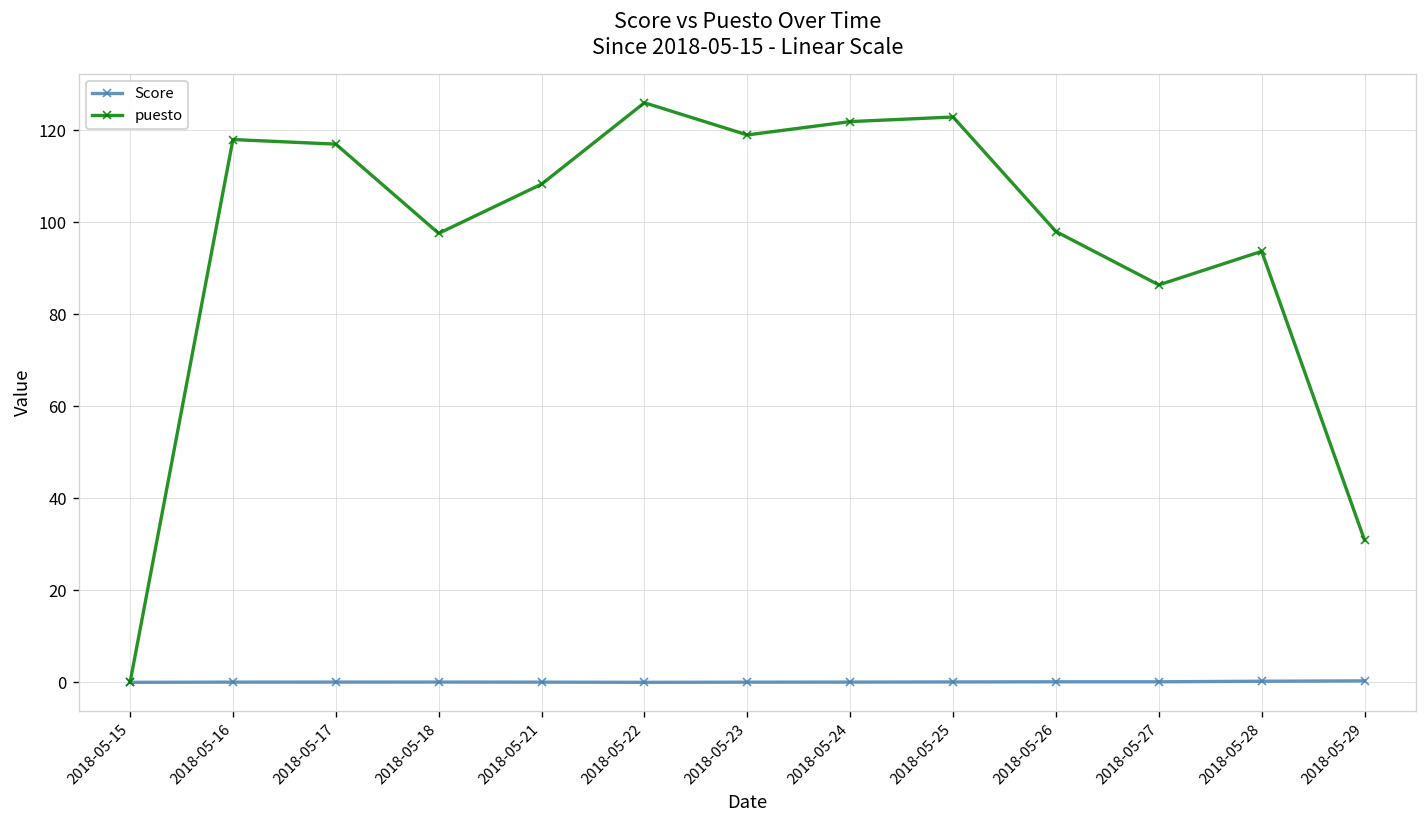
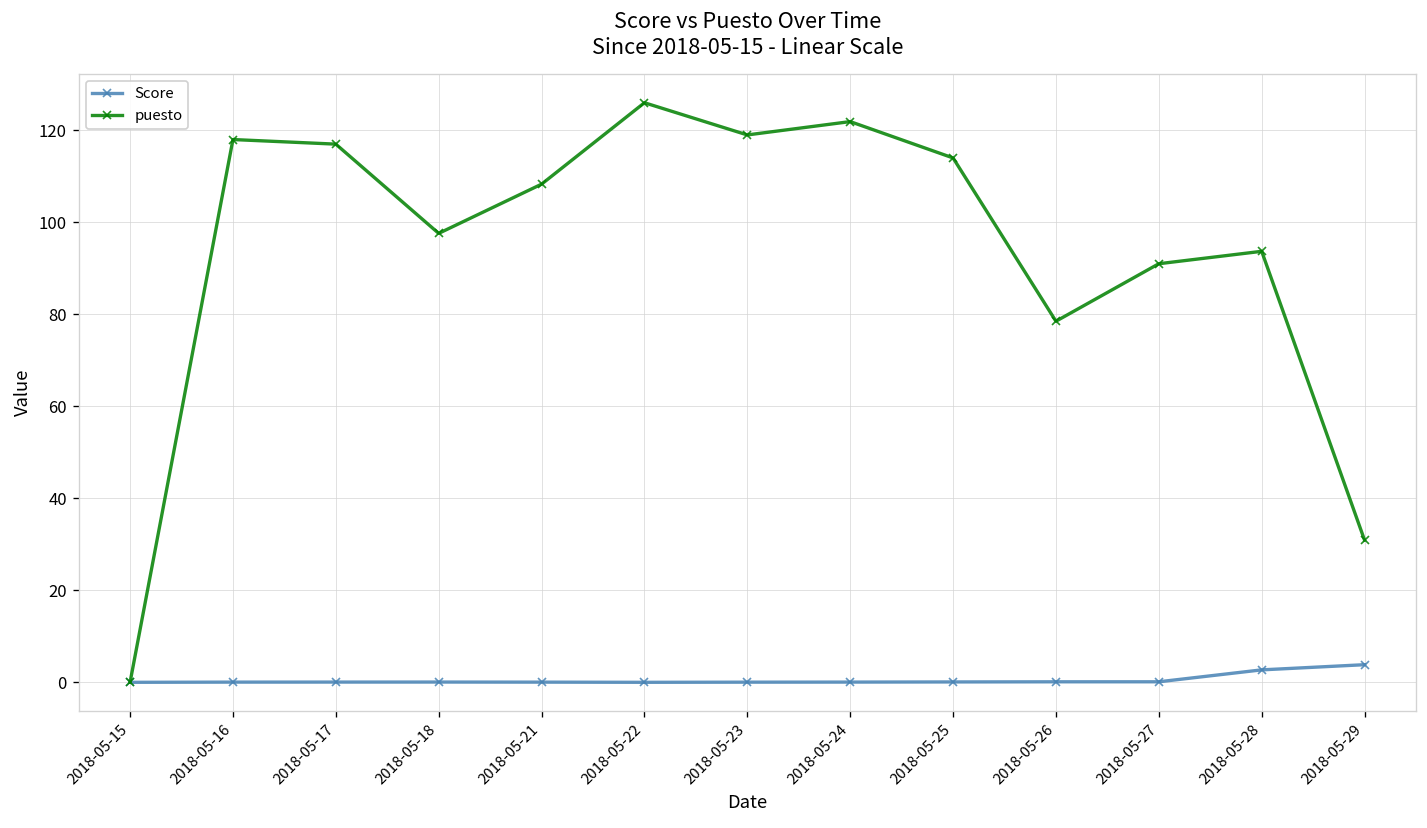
  {
    "Score": {
      "2018-05-16": 0,
      "2018-05-17": 0,
      "2018-05-18": 0,
      "2018-05-21": 0,
      "2018-05-22": 0,
      "2018-05-23": 0,
      "2018-05-24": 0,
      "2018-05-25": 0,
      "2018-05-26": 0,
      "2018-05-27": 0,
-     "2018-05-28": 0,
-     "2018-05-29": 0
+     "2018-05-28": 3,
+     "2018-05-29": 4
    },
    "puesto": {
      "2018-05-16": 118,
      "2018-05-17": 117,
      "2018-05-18": 98,
      "2018-05-21": 108,
      "2018-05-22": 126,
      "2018-05-23": 119,
      "2018-05-24": 122,
-     "2018-05-25": 123,
-     "2018-05-26": 98,
-     "2018-05-27": 86,
+     "2018-05-25": 114,
+     "2018-05-26": 79,
+     "2018-05-27": 91,
      "2018-05-28": 94,
      "2018-05-29": 31
    }
  }
